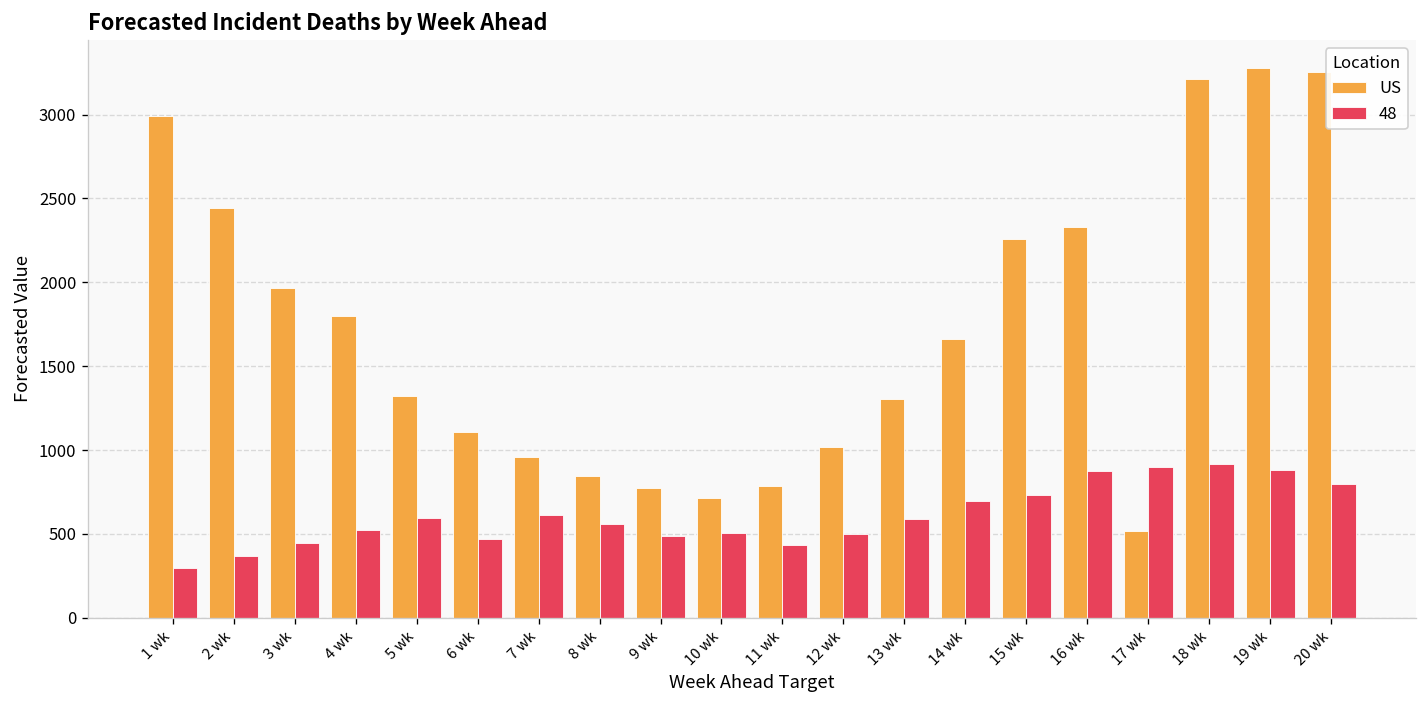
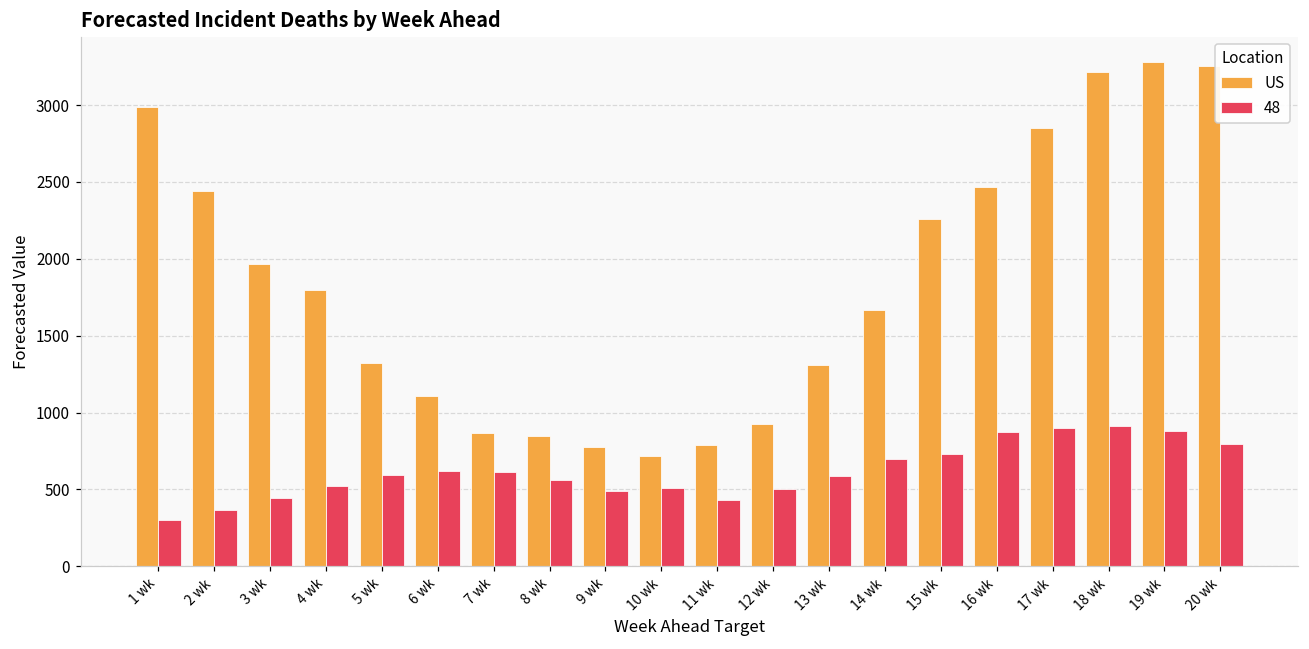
  {
    "US": {
      "1 wk": 2990,
      "2 wk": 2440,
      "3 wk": 1970,
      "4 wk": 1800,
      "5 wk": 1320,
      "6 wk": 1110,
-     "7 wk": 960,
+     "7 wk": 870,
      "8 wk": 850,
      "9 wk": 770,
      "10 wk": 720,
      "11 wk": 790,
-     "12 wk": 1020,
+     "12 wk": 920,
      "13 wk": 1310,
      "14 wk": 1660,
      "15 wk": 2260,
-     "16 wk": 2330,
-     "17 wk": 520,
+     "16 wk": 2470,
+     "17 wk": 2850,
      "18 wk": 3220,
      "19 wk": 3280,
      "20 wk": 3260
    },
    "48": {
      "1 wk": 300,
      "2 wk": 370,
      "3 wk": 440,
      "4 wk": 520,
      "5 wk": 590,
-     "6 wk": 470,
+     "6 wk": 620,
      "7 wk": 610,
      "8 wk": 560,
      "9 wk": 490,
      "10 wk": 510,
      "11 wk": 430,
      "12 wk": 500,
      "13 wk": 590,
      "14 wk": 700,
      "15 wk": 730,
      "16 wk": 870,
      "17 wk": 900,
      "18 wk": 910,
      "19 wk": 880,
      "20 wk": 800
    }
  }
